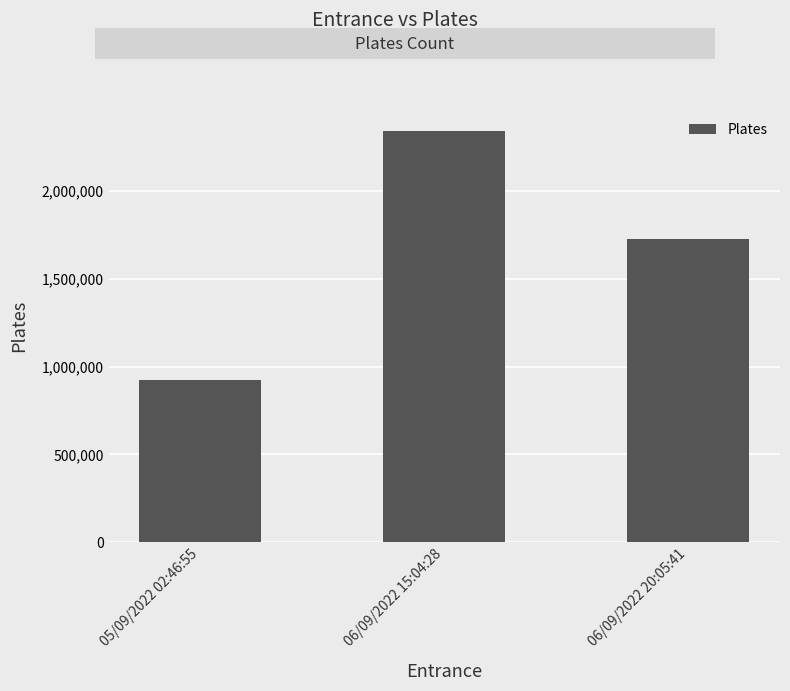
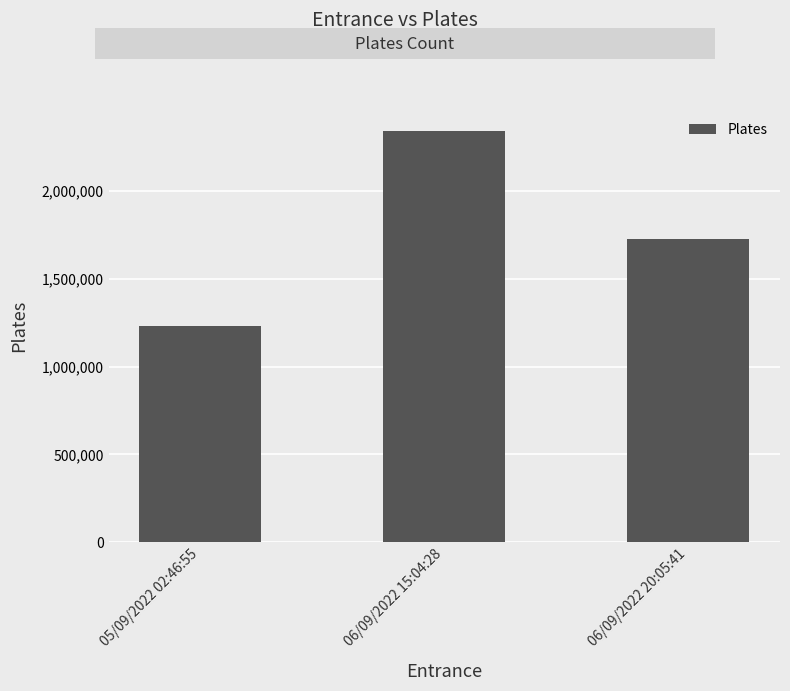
  {
-   "05/09/2022 02:46:55": "920,000",
+   "05/09/2022 02:46:55": "1,230,000",
    "06/09/2022 15:04:28": "2,350,000",
    "06/09/2022 20:05:41": "1,730,000"
  }
